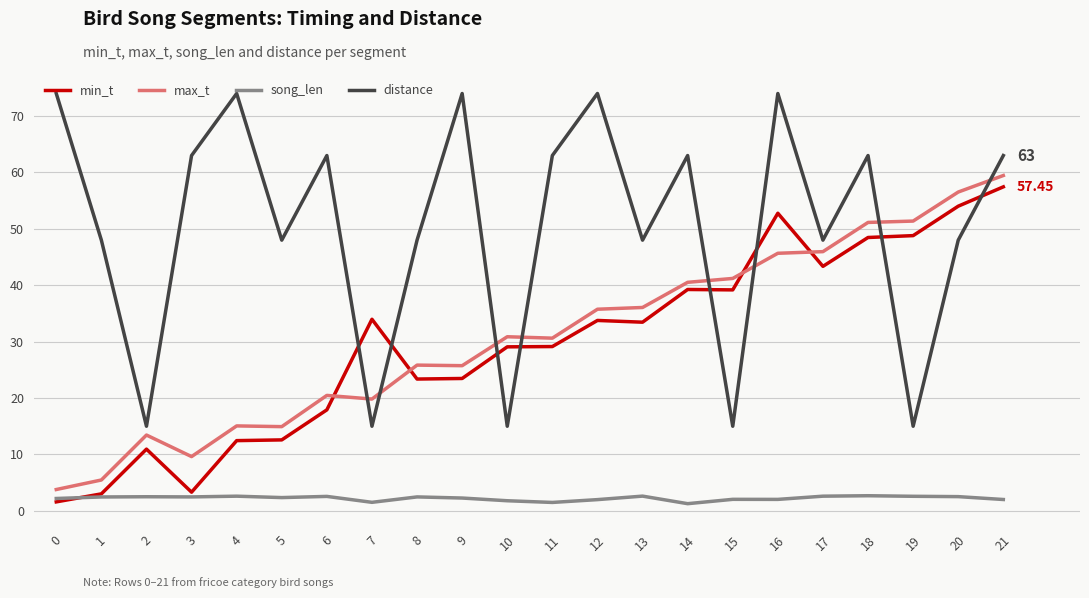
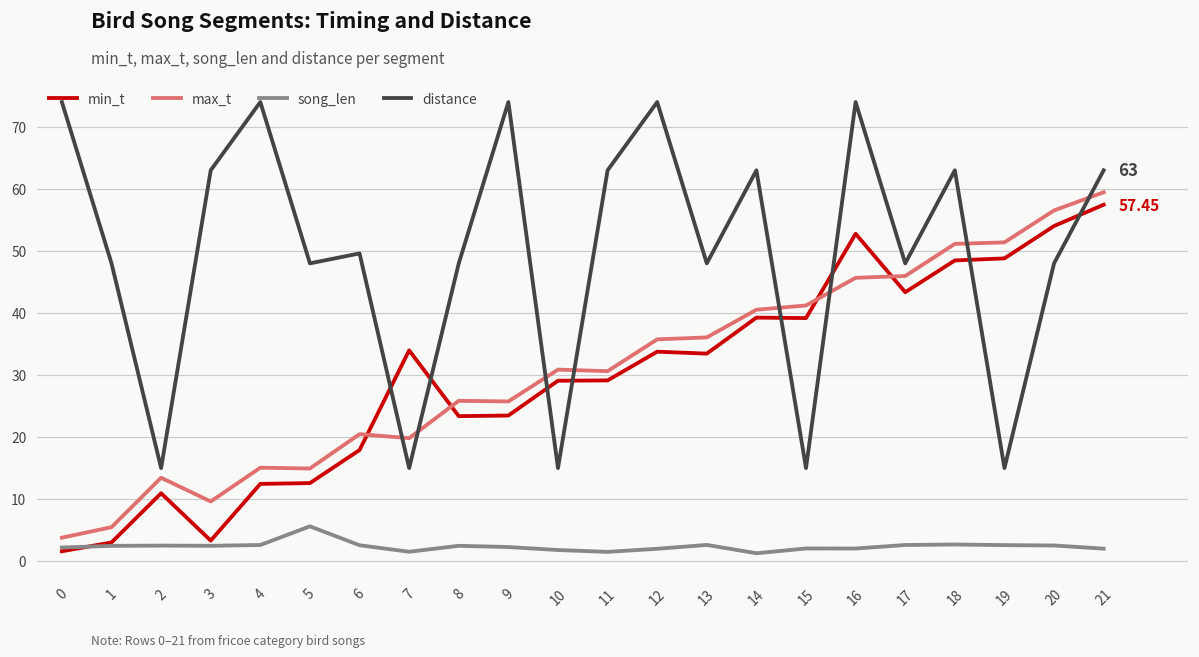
  {
    "min_t": {
      "21": 57.45
    },
    "max_t": {
      "0": 4,
      "1": 5,
      "2": 13,
      "3": 10,
      "4": 15,
      "5": 15,
      "6": 20,
      "7": 20,
      "8": 26,
      "9": 26,
      "10": 31,
      "11": 31,
      "12": 36,
      "13": 36,
      "14": 41,
      "15": 41,
      "16": 46,
      "17": 46,
      "18": 51,
      "19": 51,
      "20": 57,
      "21": 59
    },
    "song_len": {
      "0": 2,
      "1": 2,
      "2": 3,
      "3": 2,
      "4": 3,
-     "5": 2,
+     "5": 6,
      "6": 3,
      "7": 2,
      "8": 2,
      "9": 2,
      "10": 2,
      "11": 1,
      "12": 2,
      "13": 3,
      "14": 1,
      "15": 2,
      "16": 2,
      "17": 3,
      "18": 3,
      "19": 3,
      "20": 3,
      "21": 2
    },
    "distance": {
      "0": 74,
      "1": 48,
      "2": 15,
      "3": 63,
      "4": 74,
      "5": 48,
-     "6": 63,
+     "6": 50,
      "7": 15,
      "8": 48,
      "9": 74,
      "10": 15,
      "11": 63,
      "12": 74,
      "13": 48,
      "14": 63,
      "15": 15,
      "16": 74,
      "17": 48,
      "18": 63,
      "19": 15,
      "20": 48
    }
  }
